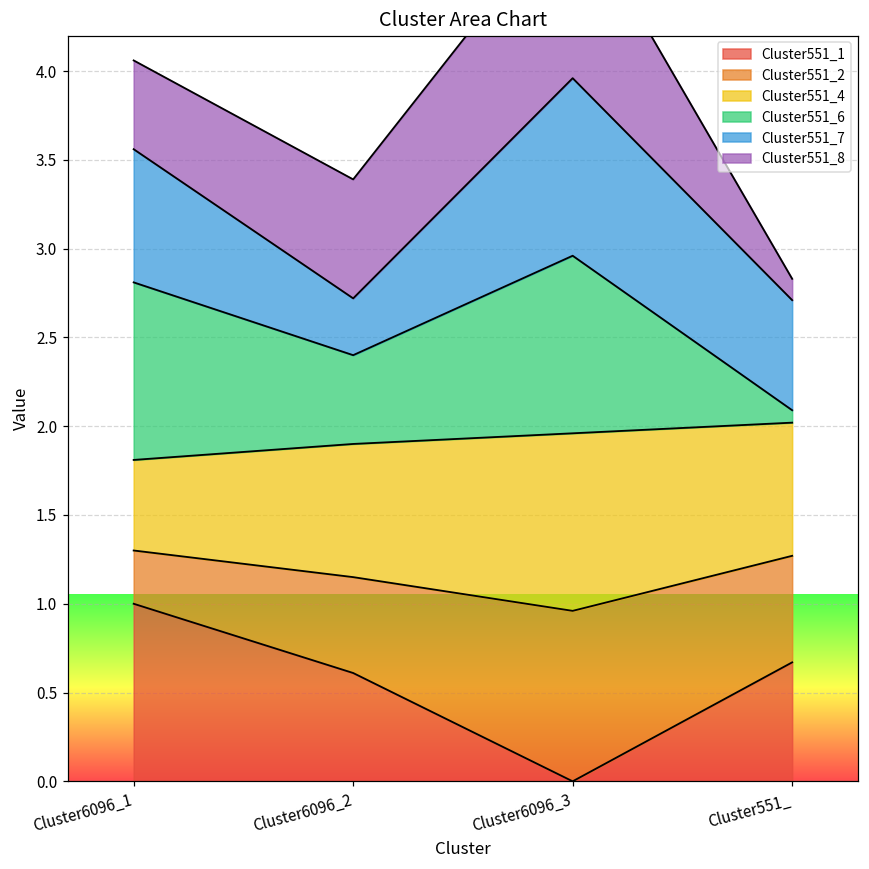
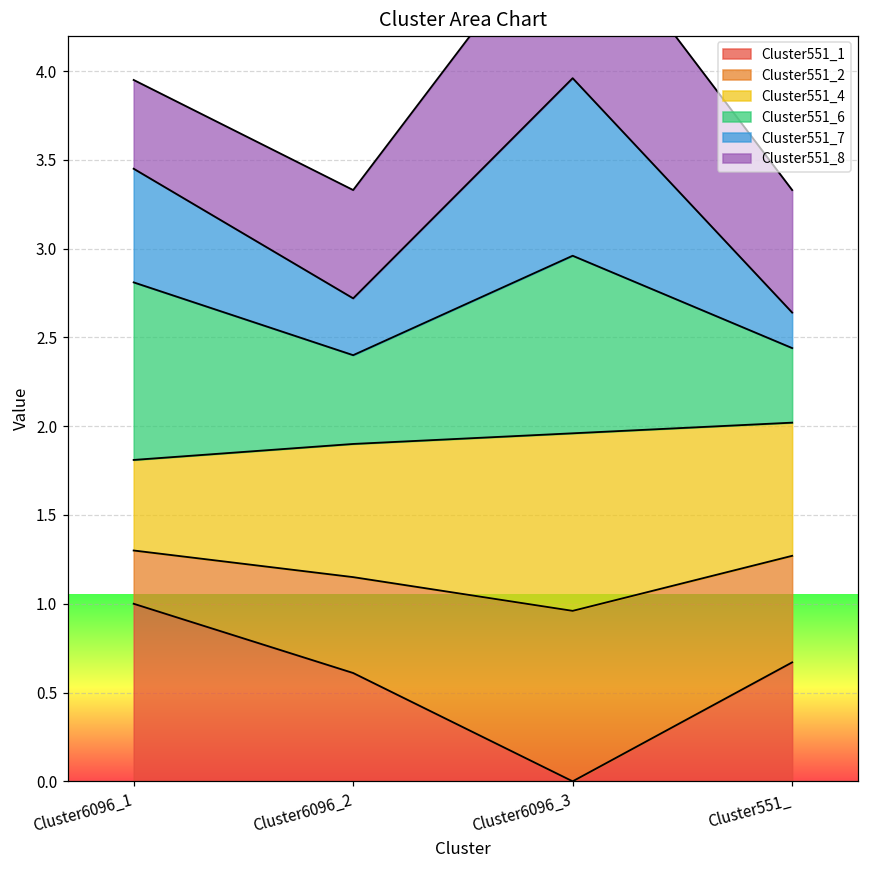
  {
    "Cluster551_4": {
      "Cluster6096_1": 0.51,
      "Cluster6096_2": 0.75,
      "Cluster6096_3": 1.00,
      "Cluster551_": 0.75
    },
    "Cluster551_6": {
      "Cluster6096_1": 1.00,
      "Cluster6096_2": 0.50,
      "Cluster6096_3": 1.00,
-     "Cluster551_": 0.07
+     "Cluster551_": 0.42
    },
    "Cluster551_7": {
-     "Cluster6096_1": 0.75,
+     "Cluster6096_1": 0.64,
      "Cluster6096_2": 0.32,
      "Cluster6096_3": 1.00,
-     "Cluster551_": 0.62
+     "Cluster551_": 0.20
    },
    "Cluster551_8": {
      "Cluster6096_1": 0.50,
-     "Cluster6096_2": 0.67,
-     "Cluster551_": 0.12
+     "Cluster6096_2": 0.61,
+     "Cluster551_": 0.69
    }
  }
